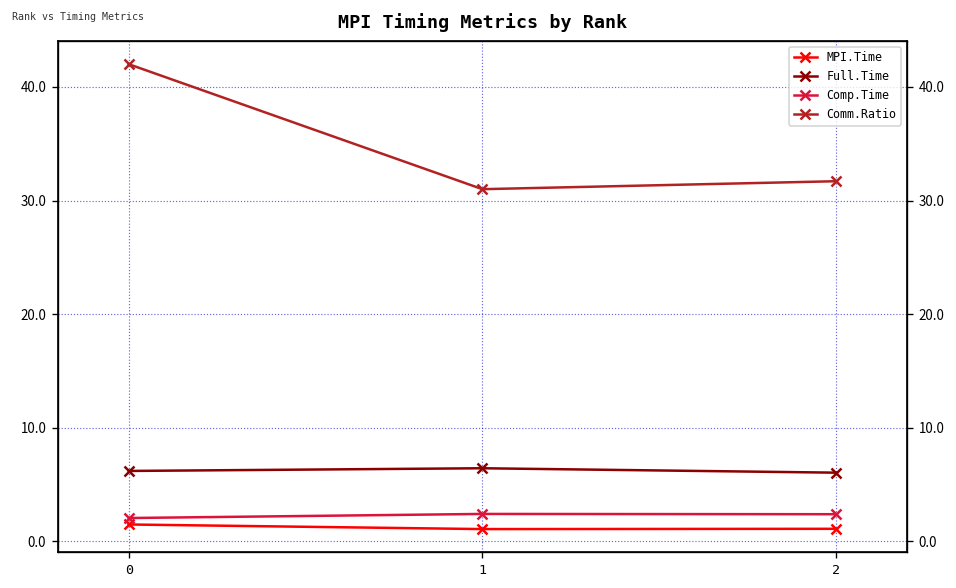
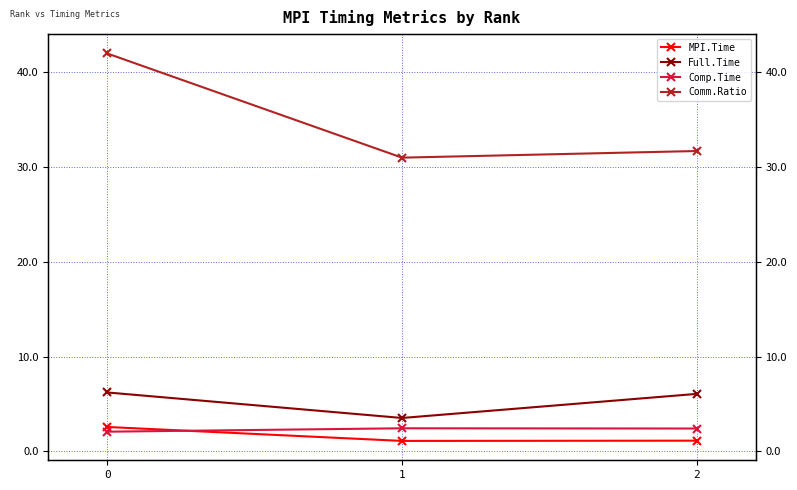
  {
    "MPI.Time": {
-     "0": 1,
+     "0": 3,
      "1": 1,
      "2": 1
    },
    "Full.Time": {
      "0": 6,
-     "1": 6,
+     "1": 4,
      "2": 6
    }
  }
